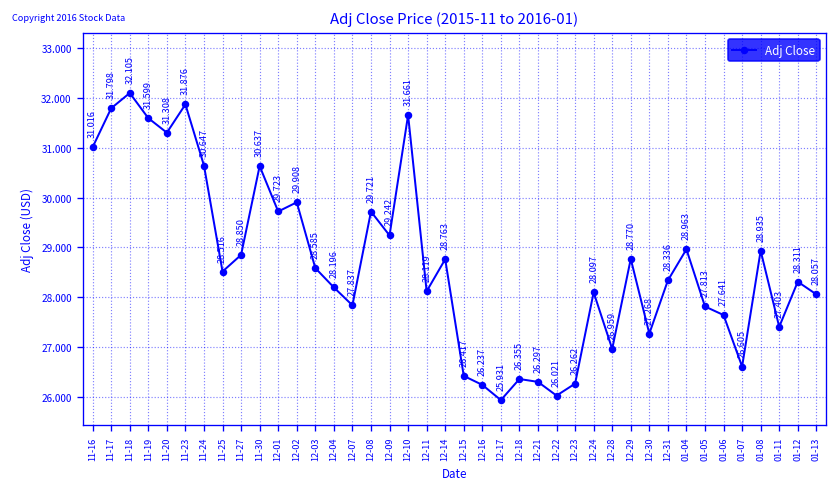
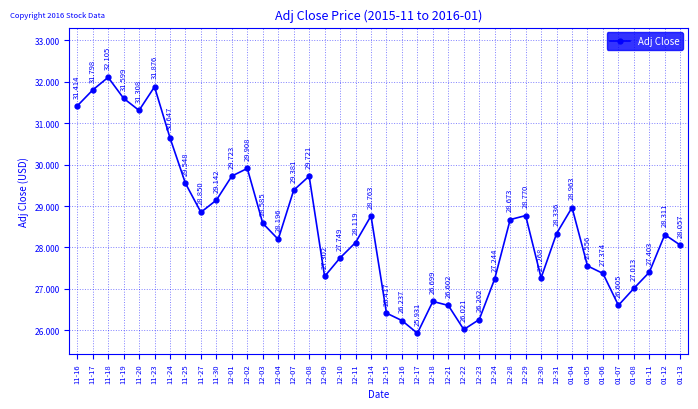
  {
-   "11-16": 31.016,
+   "11-16": 31.414,
    "11-17": 31.798,
    "11-18": 32.105,
    "11-19": 31.599,
    "11-20": 31.308,
    "11-23": 31.876,
    "11-24": 30.647,
-   "11-25": 28.516,
+   "11-25": 29.548,
    "11-27": 28.850,
-   "11-30": 30.637,
+   "11-30": 29.142,
    "12-01": 29.723,
    "12-02": 29.908,
    "12-03": 28.585,
    "12-04": 28.196,
-   "12-07": 27.837,
+   "12-07": 29.381,
    "12-08": 29.721,
-   "12-09": 29.242,
-   "12-10": 31.661,
+   "12-09": 27.302,
+   "12-10": 27.749,
    "12-11": 28.119,
    "12-14": 28.763,
    "12-15": 26.417,
    "12-16": 26.237,
    "12-17": 25.931,
-   "12-18": 26.355,
-   "12-21": 26.297,
+   "12-18": 26.699,
+   "12-21": 26.602,
    "12-22": 26.021,
    "12-23": 26.262,
-   "12-24": 28.097,
-   "12-28": 26.959,
+   "12-24": 27.244,
+   "12-28": 28.673,
    "12-29": 28.770,
    "12-30": 27.268,
    "12-31": 28.336,
    "01-04": 28.963,
-   "01-05": 27.813,
-   "01-06": 27.641,
+   "01-05": 27.556,
+   "01-06": 27.374,
    "01-07": 26.605,
-   "01-08": 28.935,
+   "01-08": 27.013,
    "01-11": 27.403,
    "01-12": 28.311,
    "01-13": 28.057
  }
